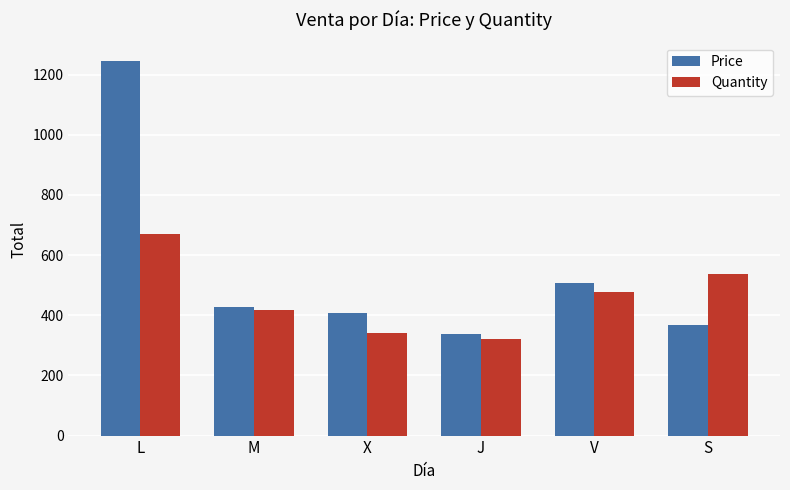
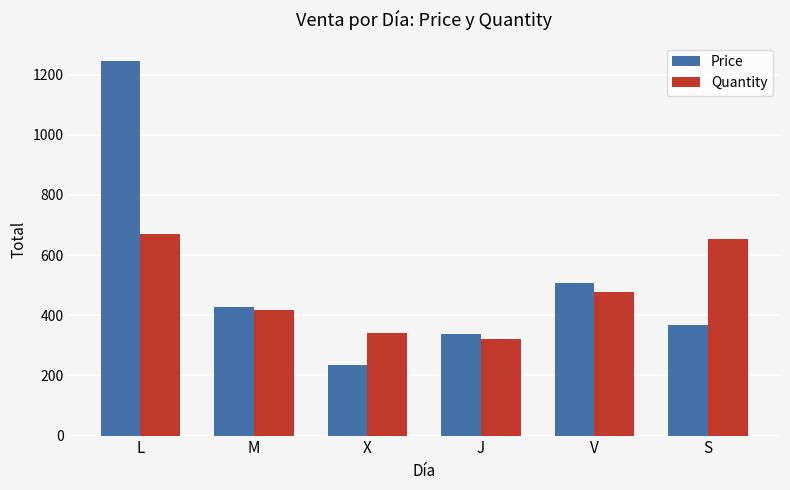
  {
    "Price": {
      "L": 1240,
      "M": 430,
-     "X": 410,
+     "X": 240,
      "J": 340,
      "V": 510,
      "S": 370
    },
    "Quantity": {
      "L": 670,
      "M": 420,
      "X": 340,
      "J": 320,
      "V": 480,
-     "S": 540
+     "S": 650
    }
  }
